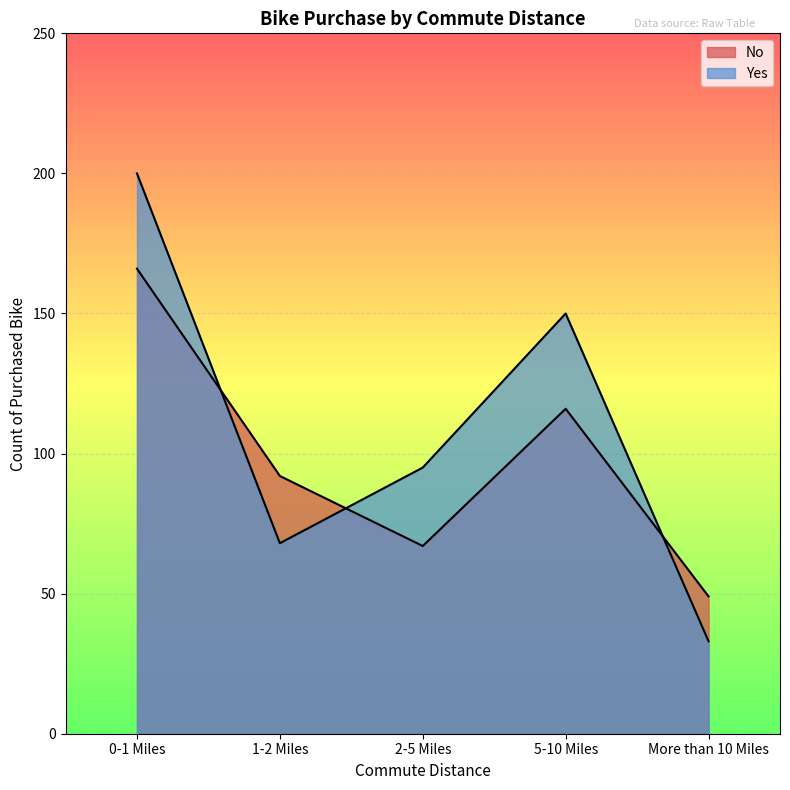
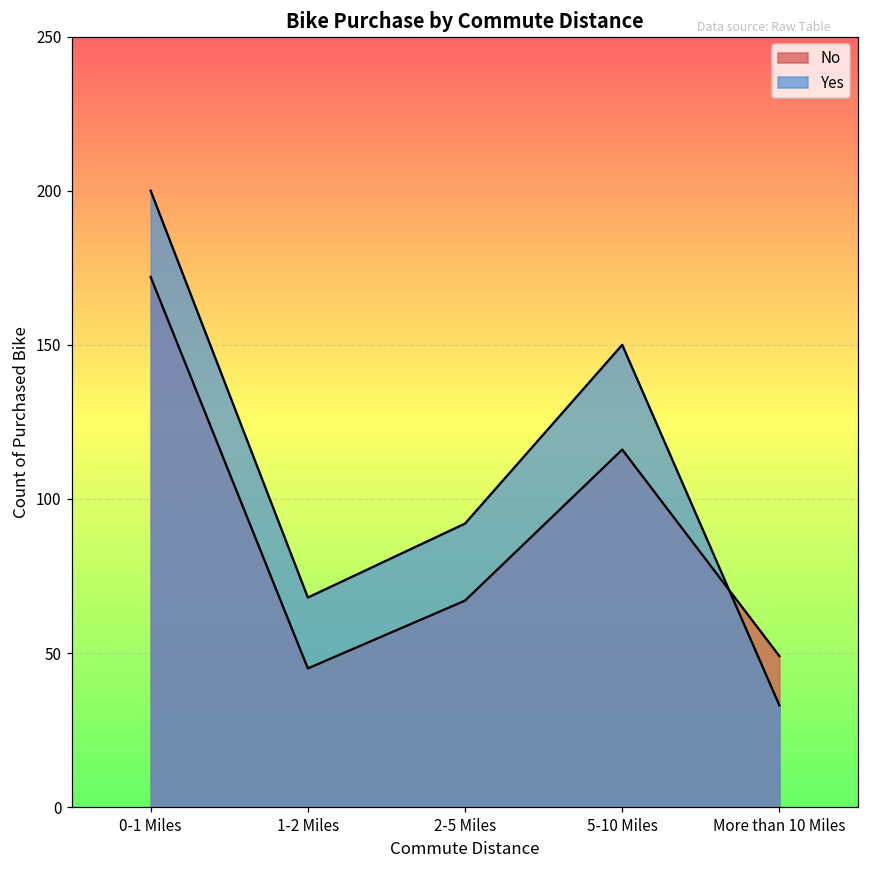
  {
    "No": {
-     "0-1 Miles": 166,
-     "1-2 Miles": 92,
+     "0-1 Miles": 172,
+     "1-2 Miles": 45,
      "2-5 Miles": 67,
      "5-10 Miles": 116,
      "More than 10 Miles": 49
    },
    "Yes": {
      "0-1 Miles": 200,
      "1-2 Miles": 68,
-     "2-5 Miles": 95,
+     "2-5 Miles": 92,
      "5-10 Miles": 150,
      "More than 10 Miles": 33
    }
  }
